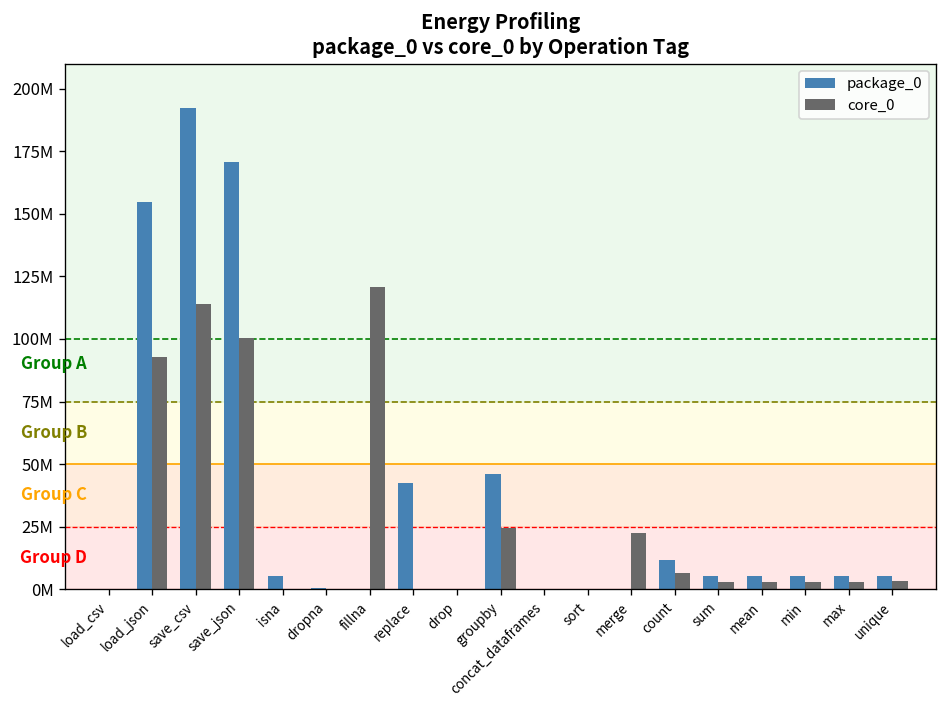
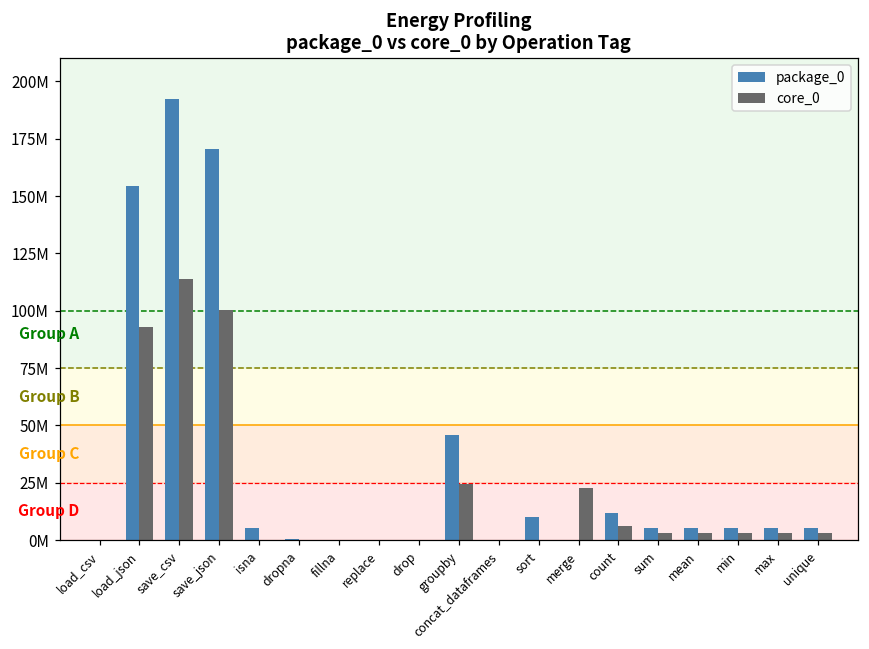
  {
    "package_0": {
      "load_json": 155000000,
      "save_csv": 192000000,
      "save_json": 171000000,
      "isna": 5000000,
-     "replace": 43000000,
+     "replace": 0,
      "groupby": 46000000,
-     "sort": 0,
+     "sort": 10000000,
      "count": 12000000,
      "sum": 5000000,
      "mean": 5000000,
      "min": 5000000,
      "max": 5000000,
      "unique": 5000000
    },
    "core_0": {
      "load_json": 93000000,
      "save_csv": 114000000,
      "save_json": 100000000,
-     "fillna": 121000000,
+     "fillna": 0,
      "groupby": 24000000,
      "merge": 23000000,
      "count": 6000000,
      "sum": 3000000,
      "mean": 3000000,
      "min": 3000000,
      "max": 3000000,
      "unique": 3000000
    }
  }
